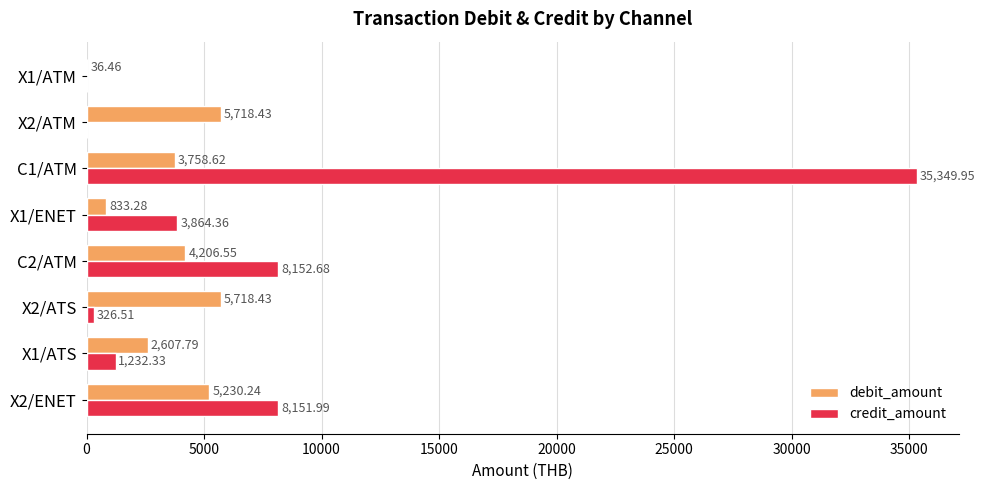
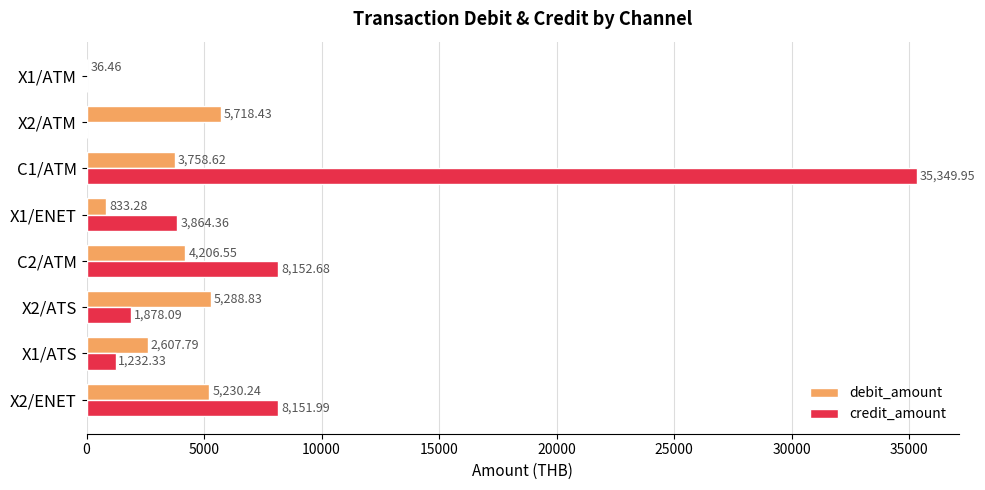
  {
    "debit_amount": {
      "X1/ATM": "36.46",
      "X2/ATM": "5,718.43",
      "C1/ATM": "3,758.62",
      "X1/ENET": "833.28",
      "C2/ATM": "4,206.55",
-     "X2/ATS": "5,718.43",
+     "X2/ATS": "5,288.83",
      "X1/ATS": "2,607.79",
      "X2/ENET": "5,230.24"
    },
    "credit_amount": {
      "C1/ATM": "35,349.95",
      "X1/ENET": "3,864.36",
      "C2/ATM": "8,152.68",
-     "X2/ATS": "326.51",
+     "X2/ATS": "1,878.09",
      "X1/ATS": "1,232.33",
      "X2/ENET": "8,151.99"
    }
  }
